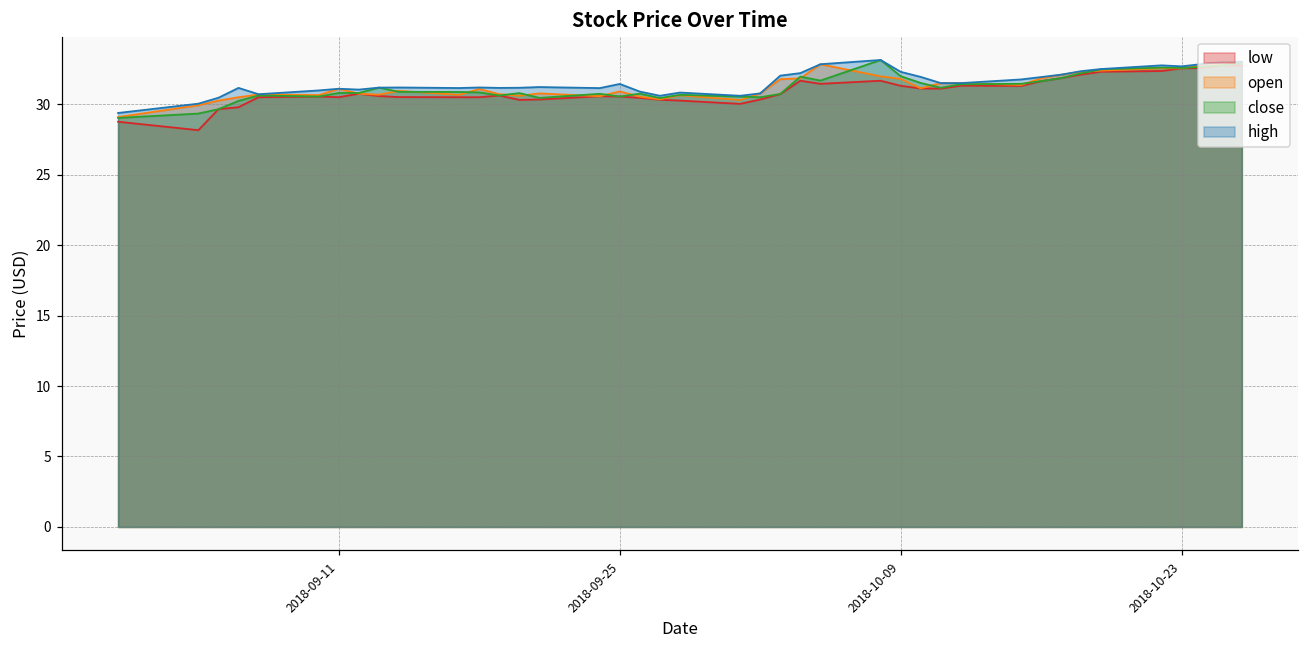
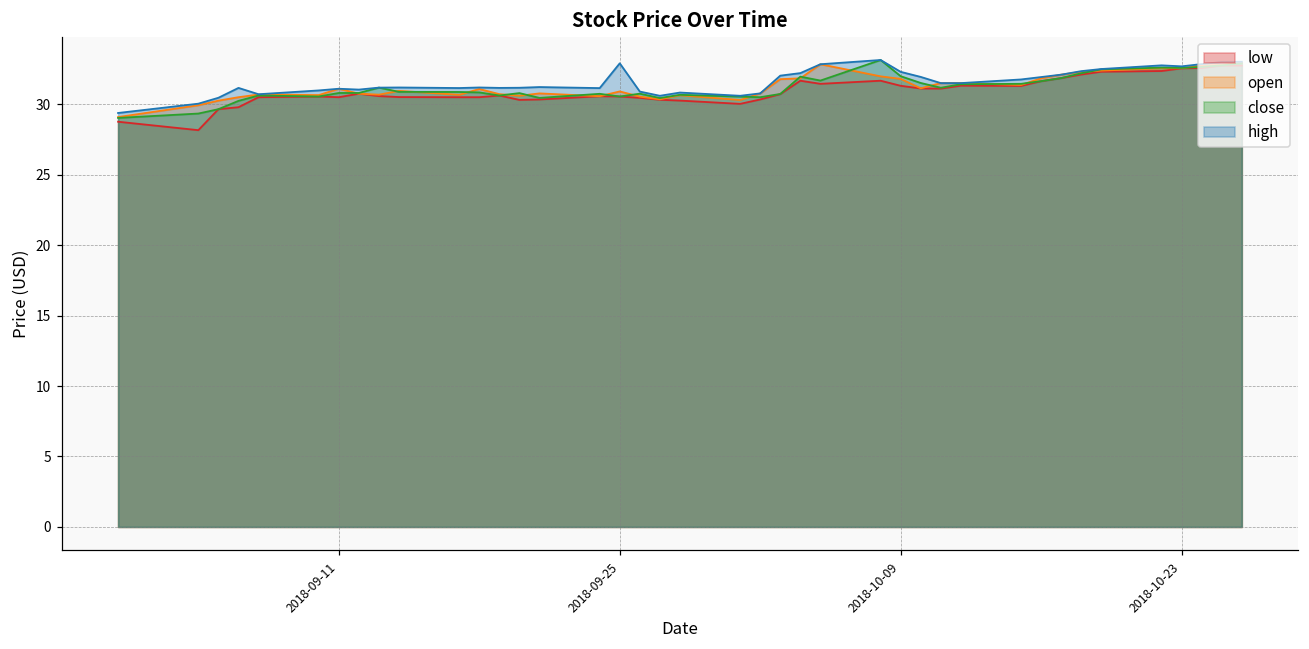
  {
    "close": {
      "2018-09-11": 30.8
    },
    "high": {
-     "2018-09-25": 31.4,
+     "2018-09-25": 32.9,
      "2018-10-09": 32.3
    }
  }
